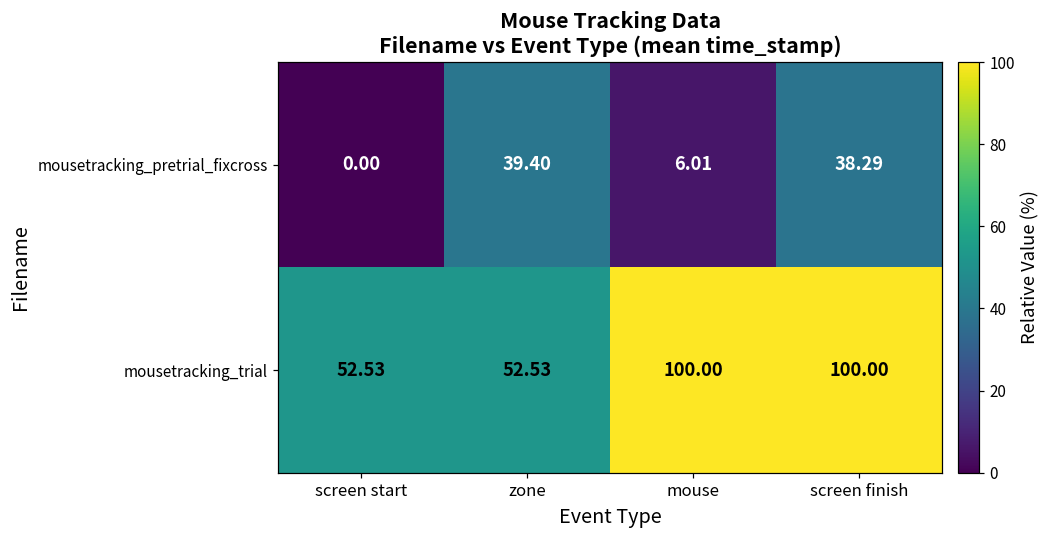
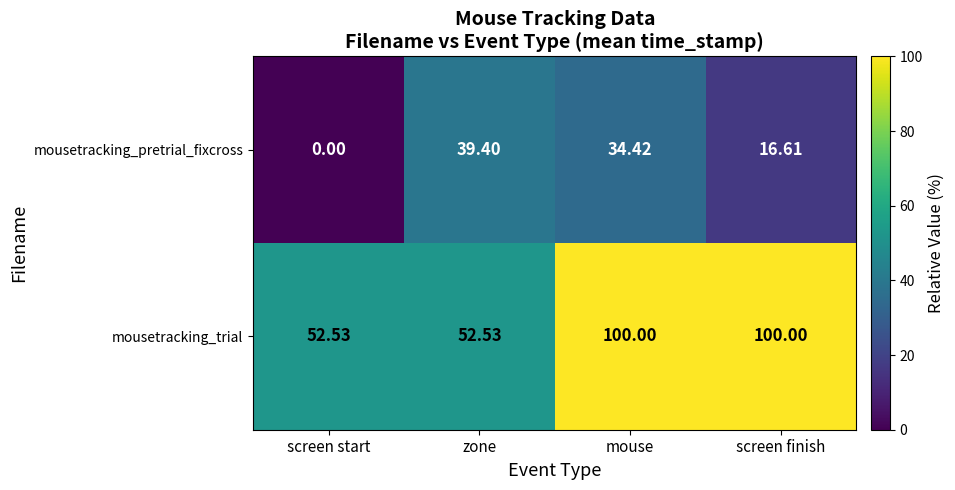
  {
    "mousetracking_pretrial_fixcross": {
      "screen start": 0.00,
      "zone": 39.40,
-     "mouse": 6.01,
-     "screen finish": 38.29
+     "mouse": 34.42,
+     "screen finish": 16.61
    },
    "mousetracking_trial": {
      "screen start": 52.53,
      "zone": 52.53,
      "mouse": 100.00,
      "screen finish": 100.00
    }
  }
